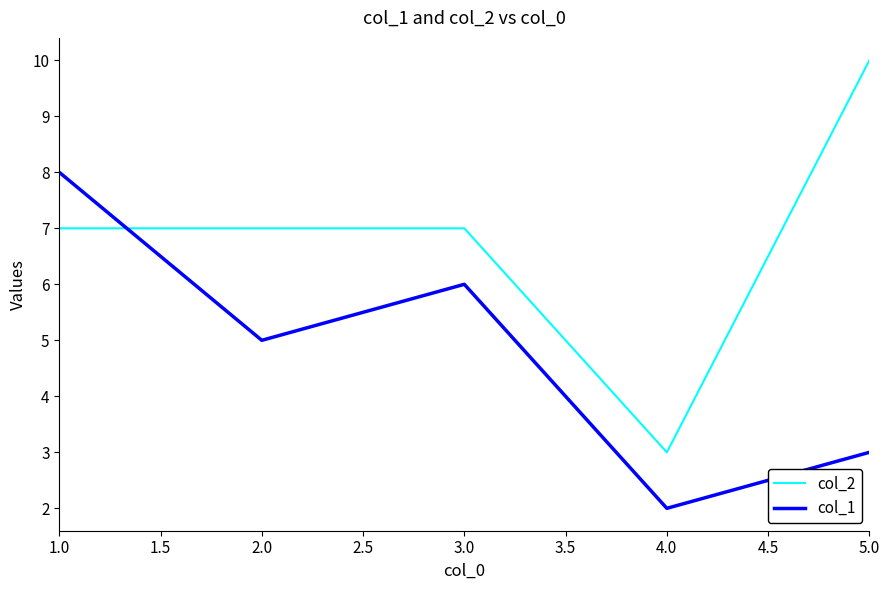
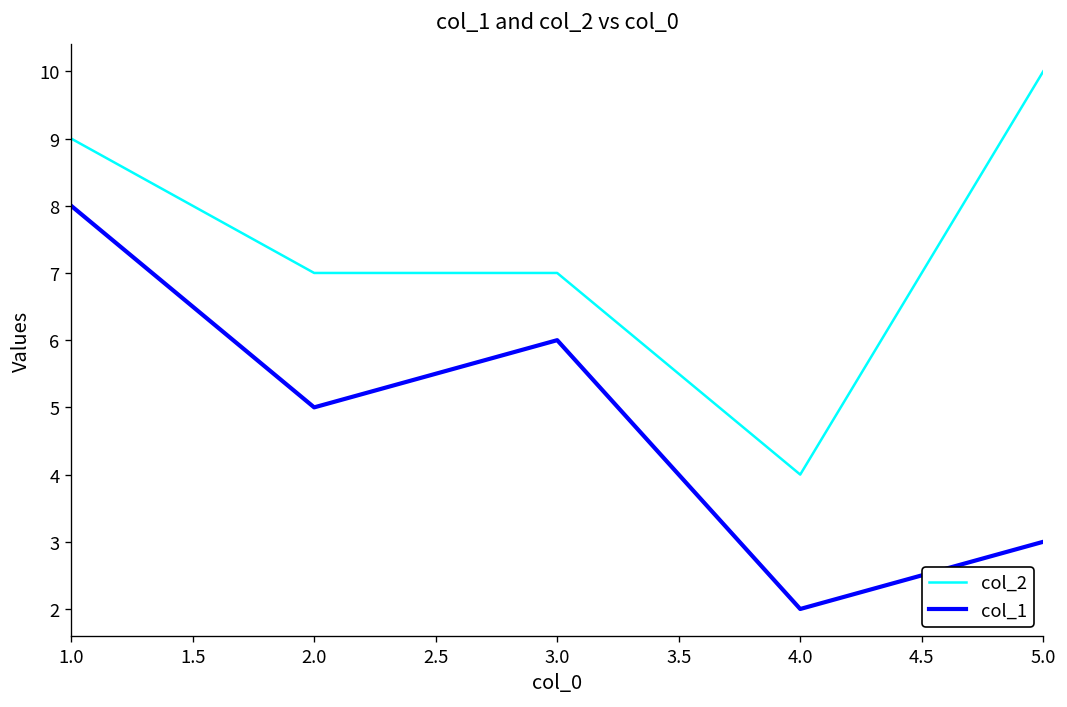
  {
    "col_2": {
-     "1.0": 7,
+     "1.0": 9,
      "2.0": 7,
      "3.0": 7,
-     "4.0": 3,
+     "4.0": 4,
      "5.0": 10
    },
    "col_1": {
      "1.0": 8,
      "2.0": 5,
      "3.0": 6,
      "4.0": 2,
      "5.0": 3
    }
  }
